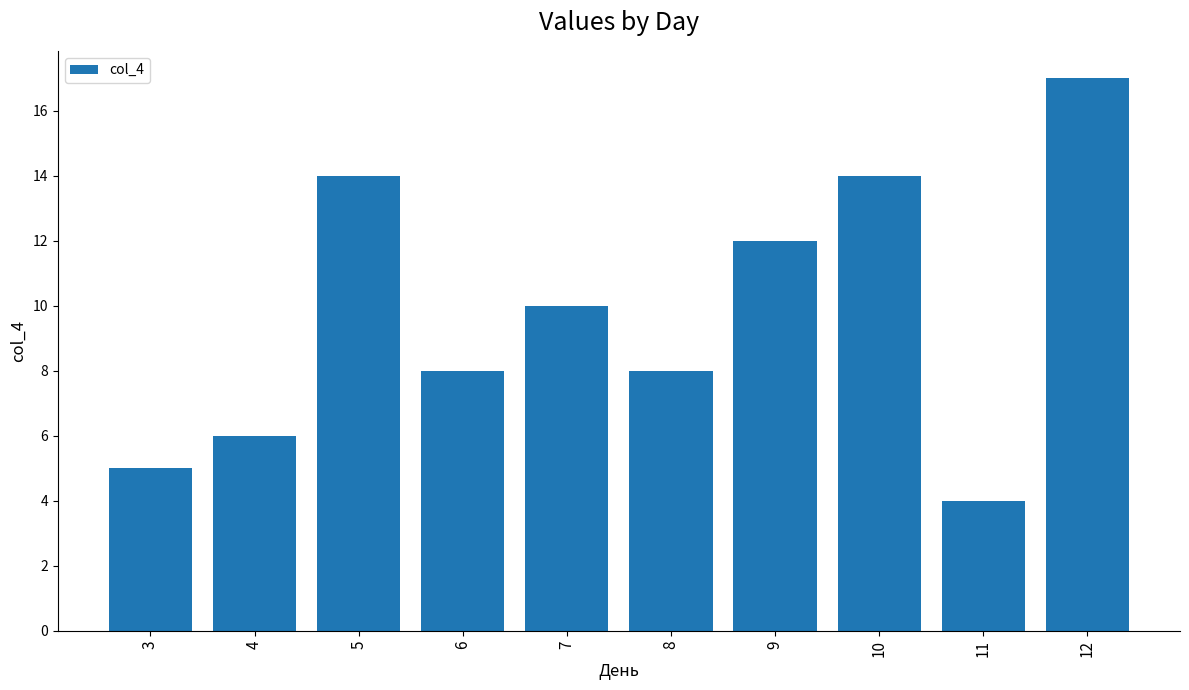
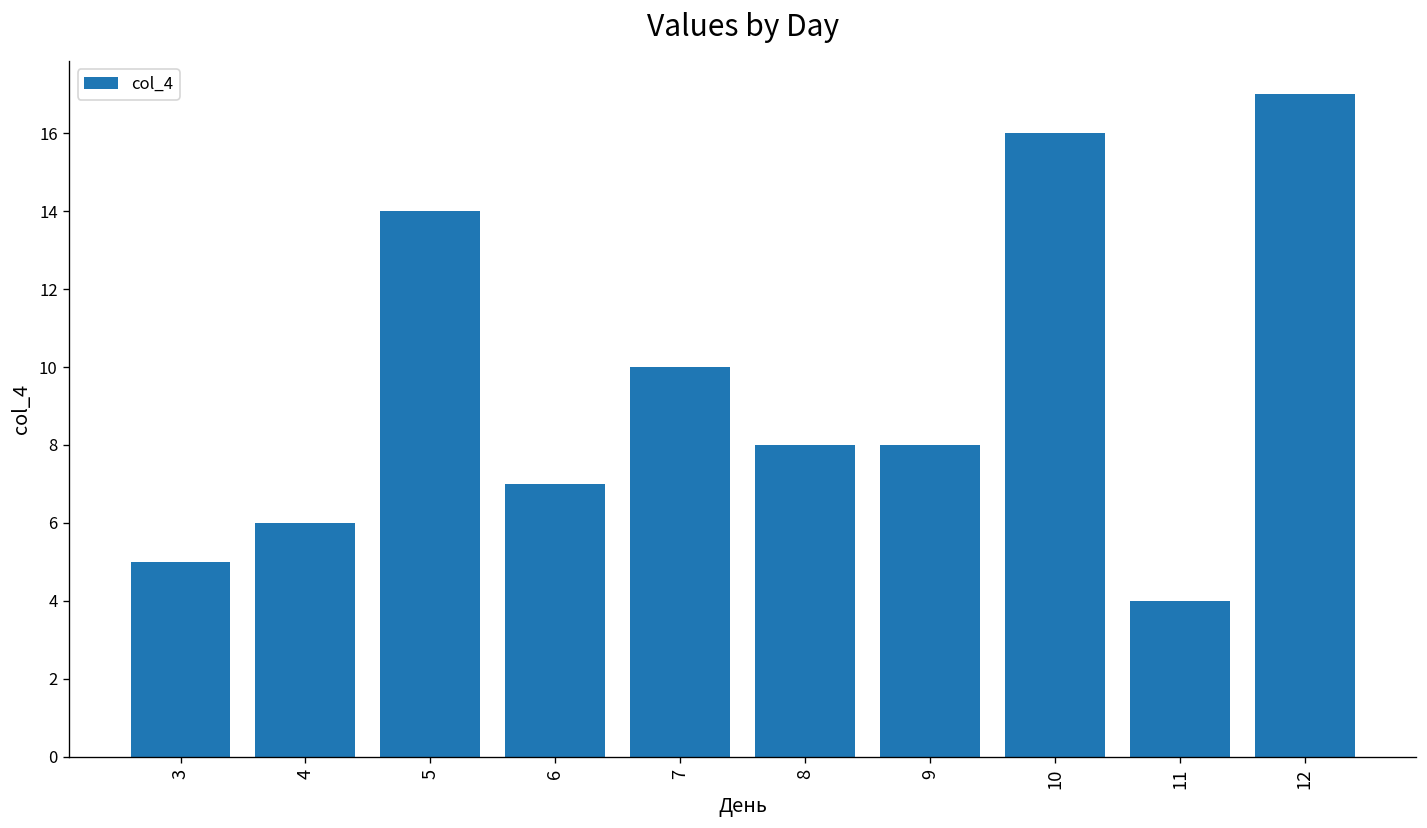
  {
    "3": 5,
    "4": 6,
    "5": 14,
-   "6": 8,
+   "6": 7,
    "7": 10,
    "8": 8,
-   "9": 12,
-   "10": 14,
+   "9": 8,
+   "10": 16,
    "11": 4,
    "12": 17
  }
